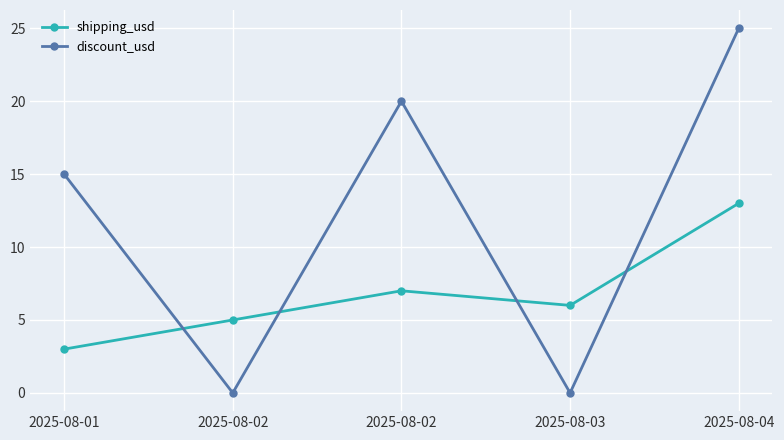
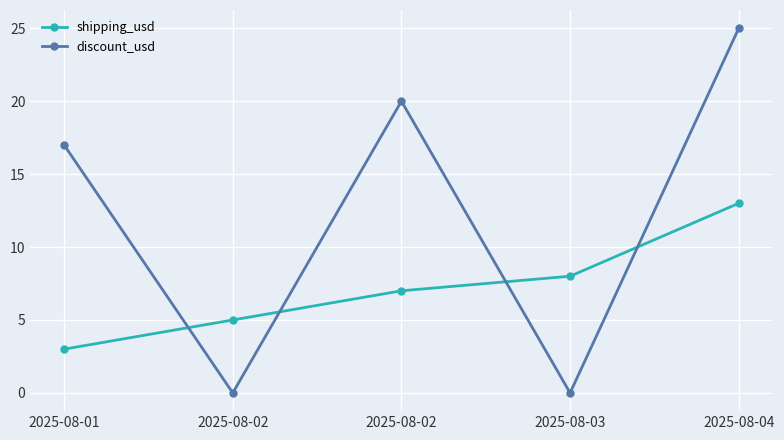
  {
    "shipping_usd": {
      "2025-08-01": 3,
-     "2025-08-03": 6,
+     "2025-08-03": 8,
      "2025-08-04": 13
    },
    "discount_usd": {
-     "2025-08-01": 15,
+     "2025-08-01": 17,
      "2025-08-03": 0,
      "2025-08-04": 25
    }
  }
